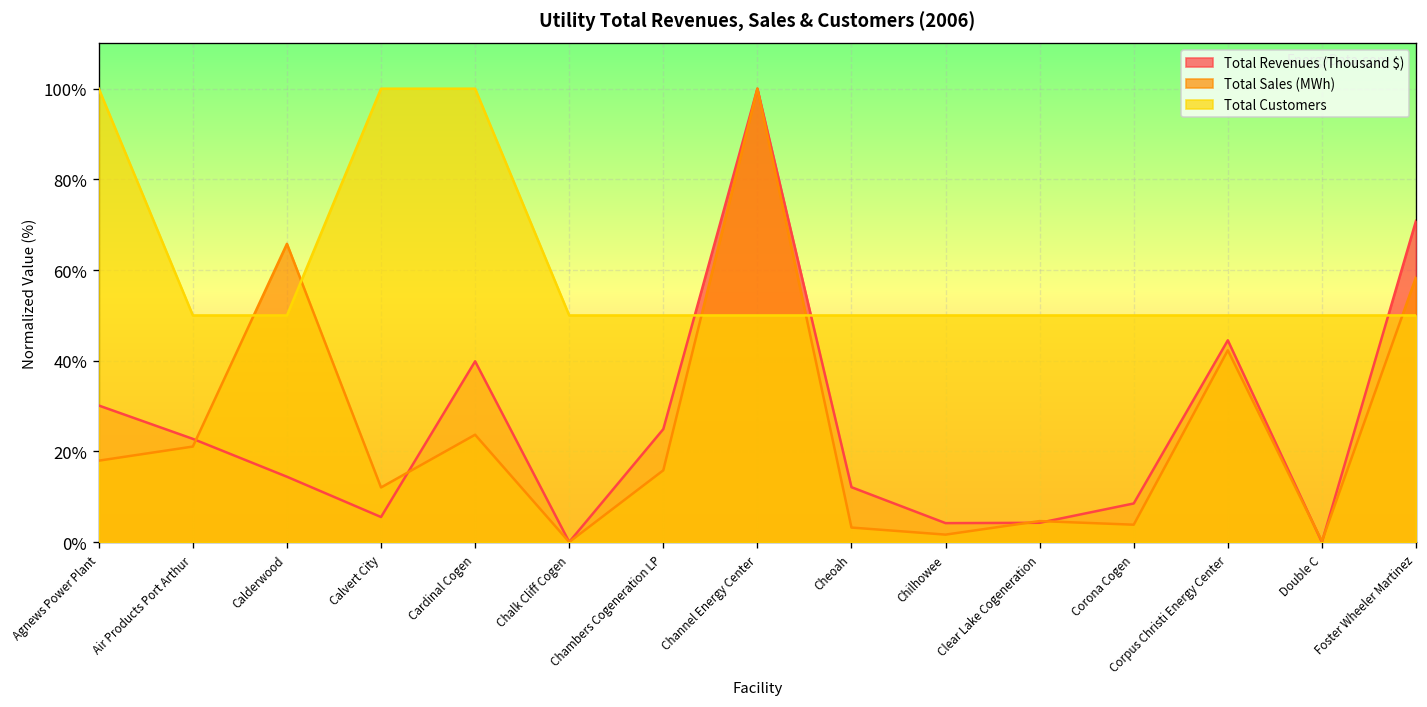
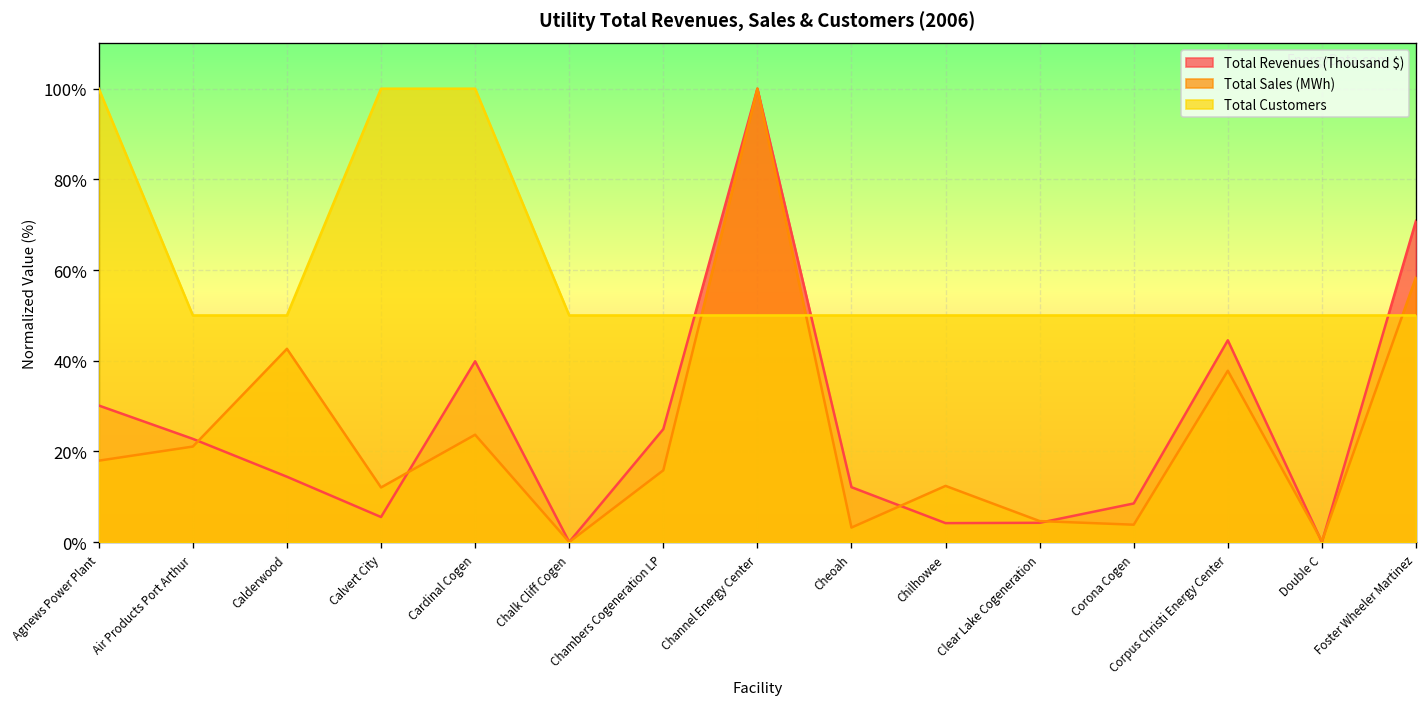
  {
    "Total Revenues (Thousand $)": {
      "Agnews Power Plant": "30%",
      "Air Products Port Arthur": "23%",
      "Calderwood": "14%",
      "Calvert City": "6%",
      "Cardinal Cogen": "40%",
      "Chambers Cogeneration LP": "25%",
      "Cheoah": "12%",
      "Chilhowee": "4%",
      "Corona Cogen": "9%",
      "Corpus Christi Energy Center": "45%",
      "Foster Wheeler Martinez": "71%"
    },
    "Total Sales (MWh)": {
      "Agnews Power Plant": "18%",
      "Air Products Port Arthur": "21%",
-     "Calderwood": "66%",
+     "Calderwood": "43%",
      "Calvert City": "12%",
      "Cardinal Cogen": "24%",
      "Chambers Cogeneration LP": "16%",
      "Cheoah": "3%",
-     "Chilhowee": "2%",
+     "Chilhowee": "12%",
      "Corona Cogen": "4%",
-     "Corpus Christi Energy Center": "42%",
+     "Corpus Christi Energy Center": "38%",
      "Foster Wheeler Martinez": "58%"
    },
    "Total Customers": {
      "Agnews Power Plant": "100%",
      "Air Products Port Arthur": "50%",
      "Calderwood": "50%",
      "Calvert City": "100%",
      "Cardinal Cogen": "100%",
      "Chalk Cliff Cogen": "50%",
      "Chambers Cogeneration LP": "50%",
      "Channel Energy Center": "50%",
      "Cheoah": "50%",
      "Chilhowee": "50%",
      "Clear Lake Cogeneration": "50%",
      "Corona Cogen": "50%",
      "Corpus Christi Energy Center": "50%",
      "Double C": "50%",
      "Foster Wheeler Martinez": "50%"
    }
  }
